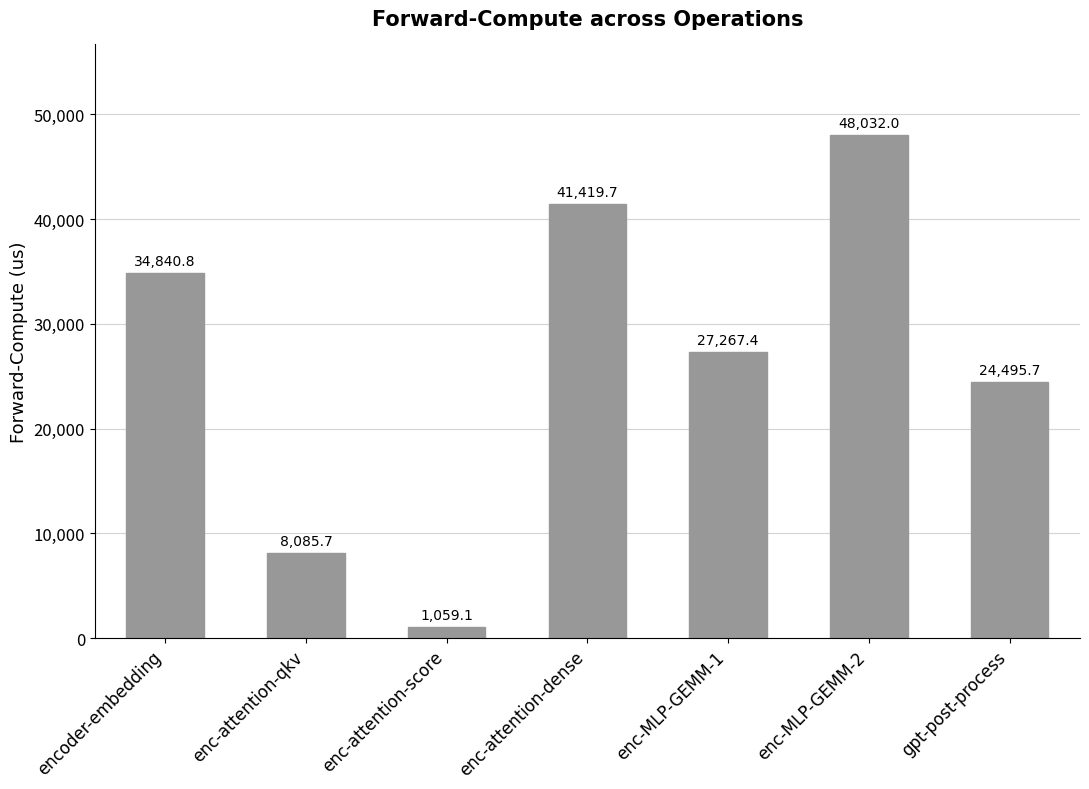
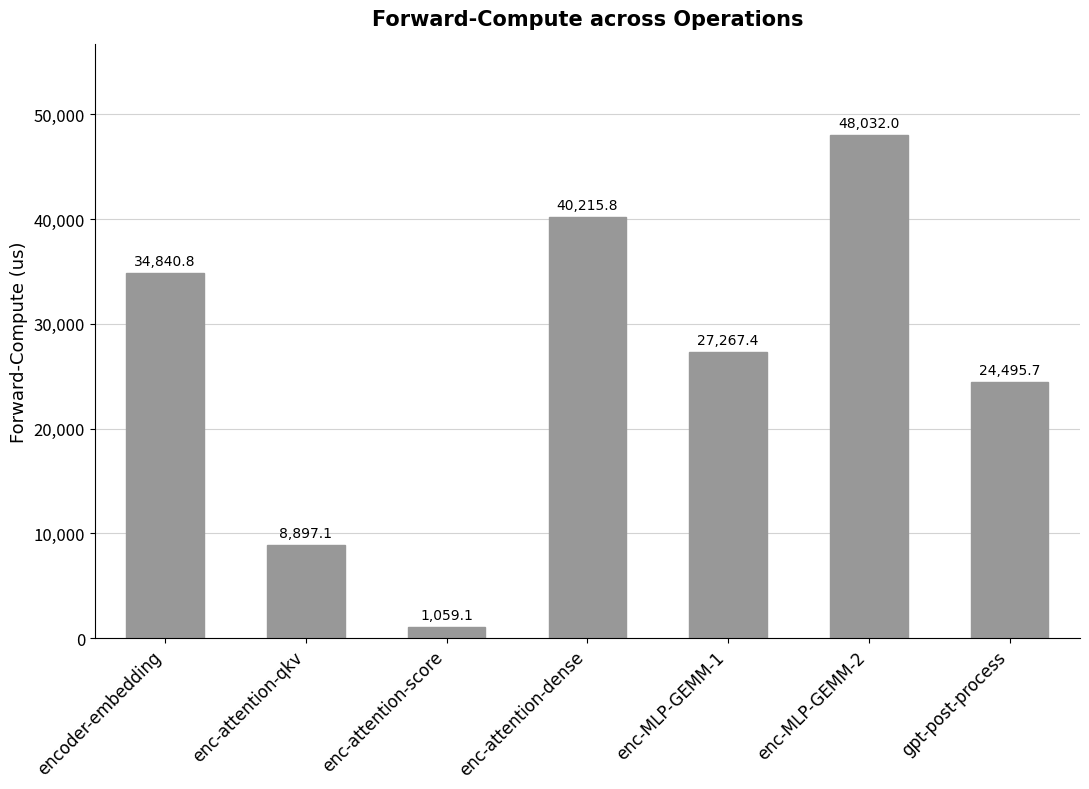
  {
    "encoder-embedding": "34,840.8",
-   "enc-attention-qkv": "8,085.7",
+   "enc-attention-qkv": "8,897.1",
    "enc-attention-score": "1,059.1",
-   "enc-attention-dense": "41,419.7",
+   "enc-attention-dense": "40,215.8",
    "enc-MLP-GEMM-1": "27,267.4",
    "enc-MLP-GEMM-2": "48,032.0",
    "gpt-post-process": "24,495.7"
  }
